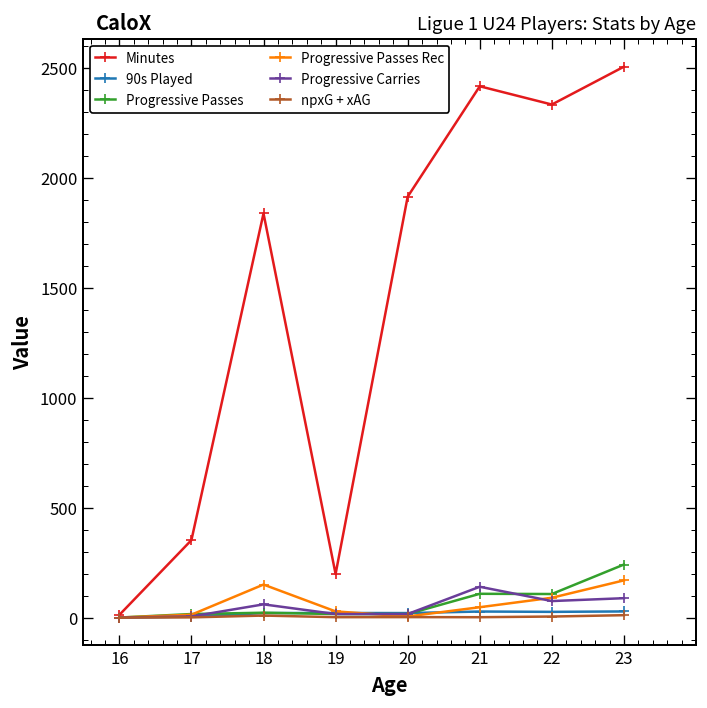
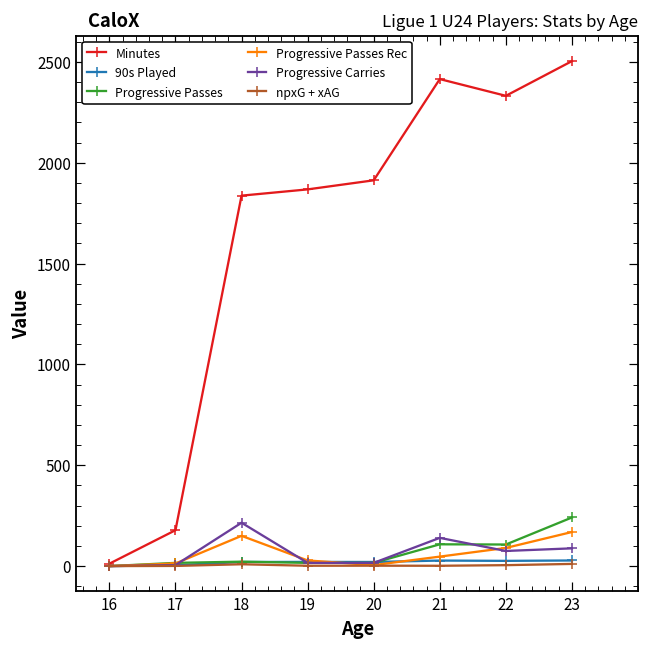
  {
    "Minutes": {
-     "17": 350,
+     "17": 180,
      "18": 1840,
-     "19": 200,
+     "19": 1870,
      "20": 1910,
      "21": 2420,
      "22": 2330,
      "23": 2500
    },
    "90s Played": {
      "21": 30,
      "22": 30,
      "23": 30
    },
    "Progressive Passes": {
      "21": 110,
      "22": 110,
      "23": 240
    },
    "Progressive Passes Rec": {
      "18": 150,
      "21": 50,
      "22": 90,
      "23": 170
    },
    "Progressive Carries": {
-     "18": 60,
+     "18": 220,
      "21": 140,
      "22": 80,
      "23": 90
    },
    "npxG + xAG": {
      "19": 0,
      "21": 0,
      "22": 0,
      "23": 10
    }
  }
